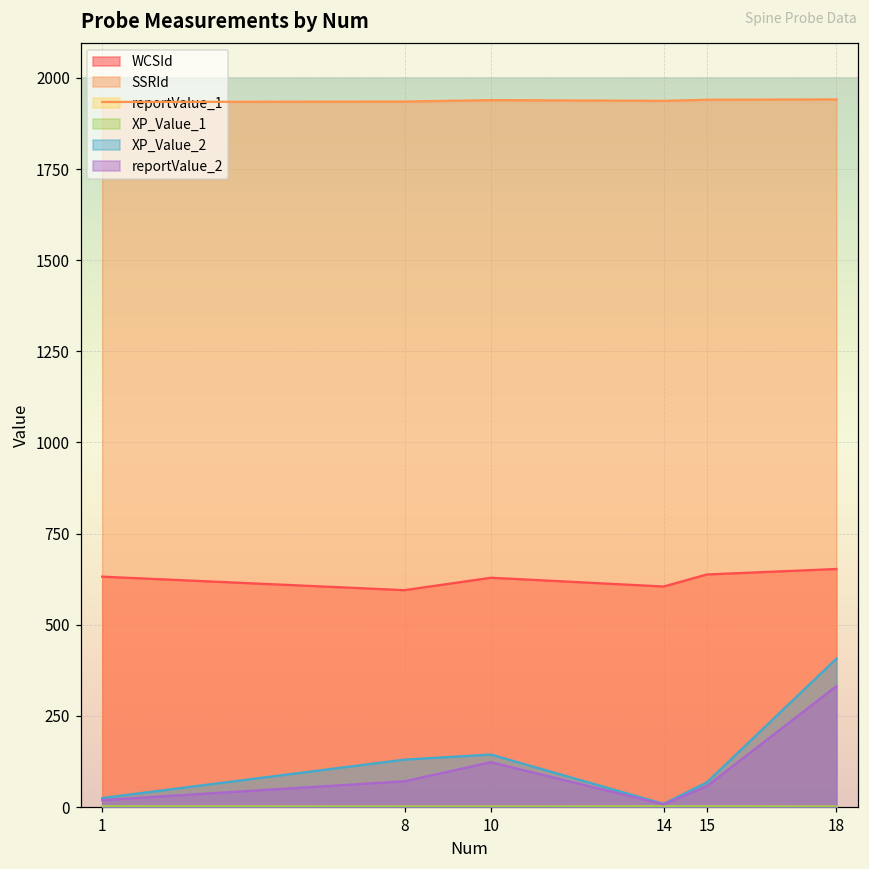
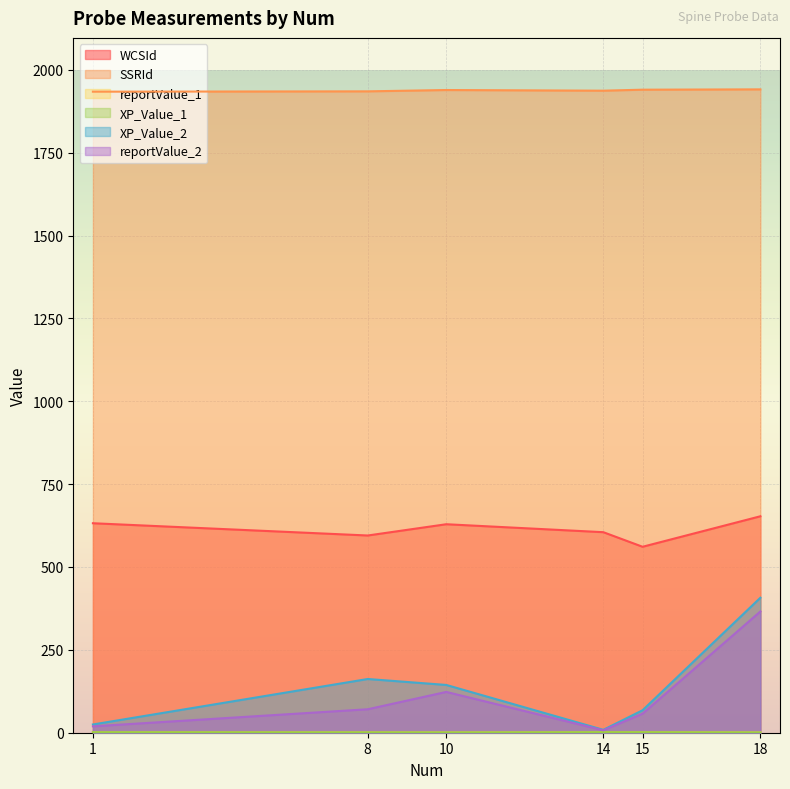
  {
    "WCSId": {
      "1": 630,
      "8": 600,
      "10": 630,
      "14": 610,
-     "15": 640,
+     "15": 560,
      "18": 650
    },
    "XP_Value_2": {
-     "8": 130,
+     "8": 160,
      "10": 140,
      "15": 70,
      "18": 410
    },
    "reportValue_2": {
      "8": 70,
      "10": 120,
      "15": 60,
-     "18": 330
+     "18": 370
    }
  }
